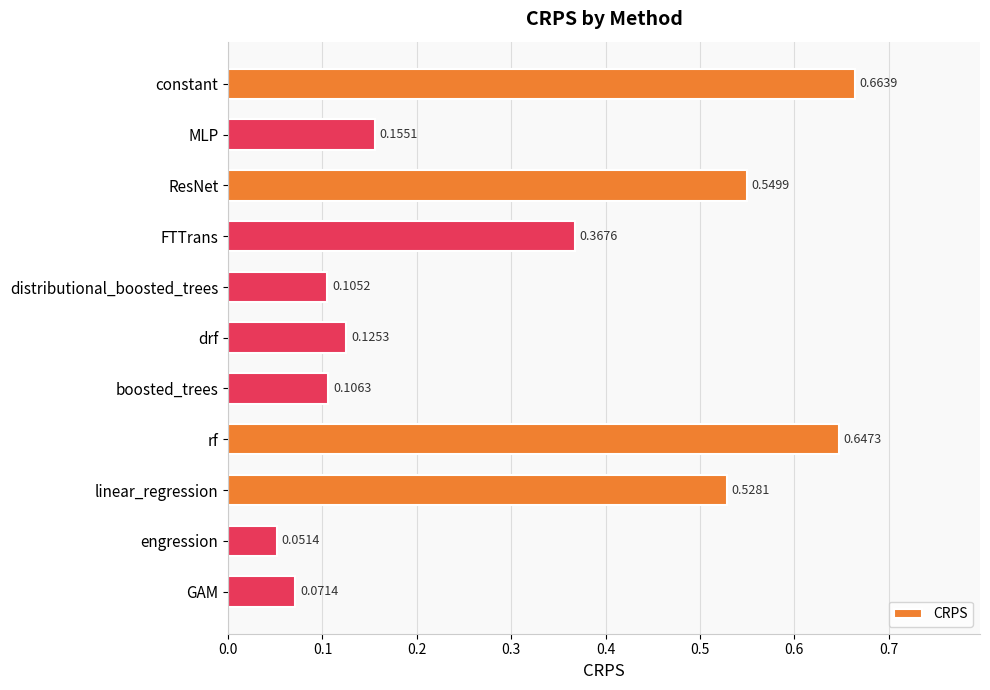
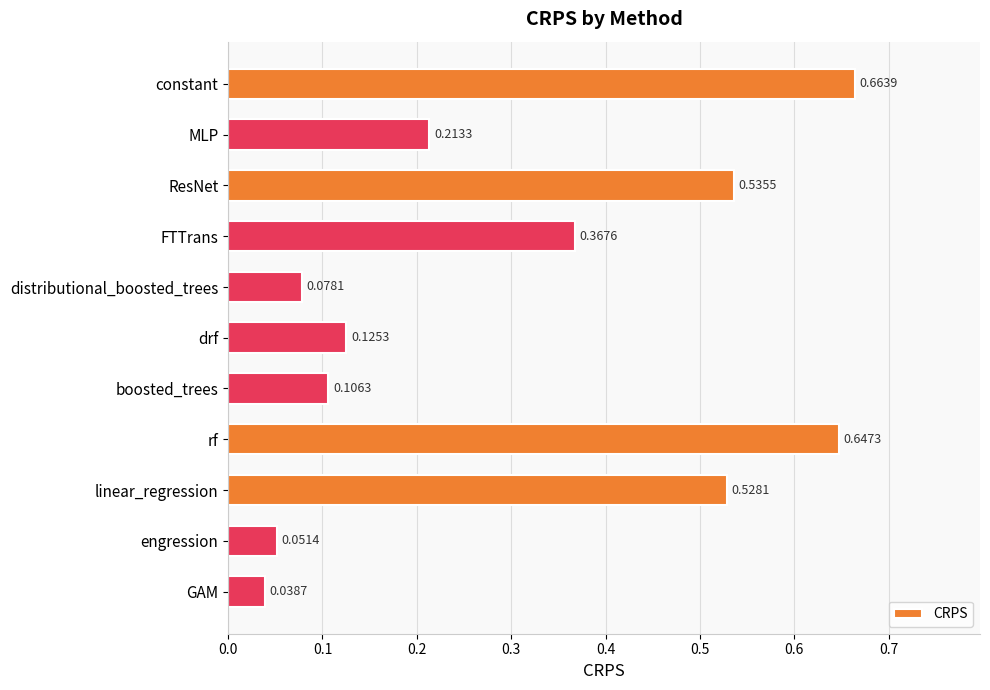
  {
    "constant": 0.6639,
-   "MLP": 0.1551,
-   "ResNet": 0.5499,
+   "MLP": 0.2133,
+   "ResNet": 0.5355,
    "FTTrans": 0.3676,
-   "distributional_boosted_trees": 0.1052,
+   "distributional_boosted_trees": 0.0781,
    "drf": 0.1253,
    "boosted_trees": 0.1063,
    "rf": 0.6473,
    "linear_regression": 0.5281,
    "engression": 0.0514,
-   "GAM": 0.0714
+   "GAM": 0.0387
  }
